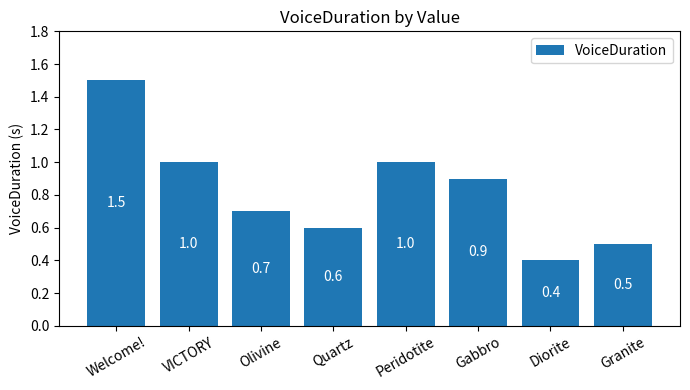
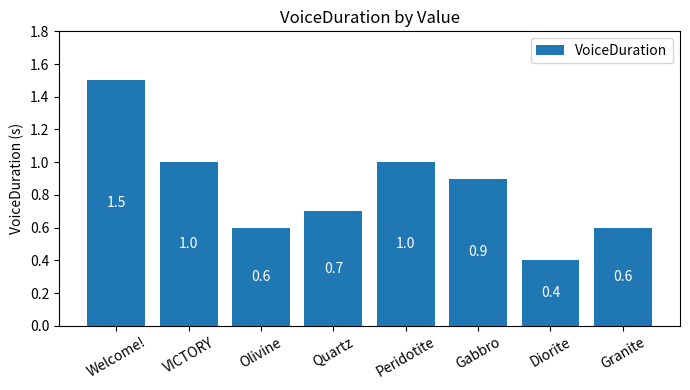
  {
    "Welcome!": 1.5,
    "VICTORY": 1.0,
-   "Olivine": 0.7,
-   "Quartz": 0.6,
+   "Olivine": 0.6,
+   "Quartz": 0.7,
    "Peridotite": 1.0,
    "Gabbro": 0.9,
    "Diorite": 0.4,
-   "Granite": 0.5
+   "Granite": 0.6
  }
